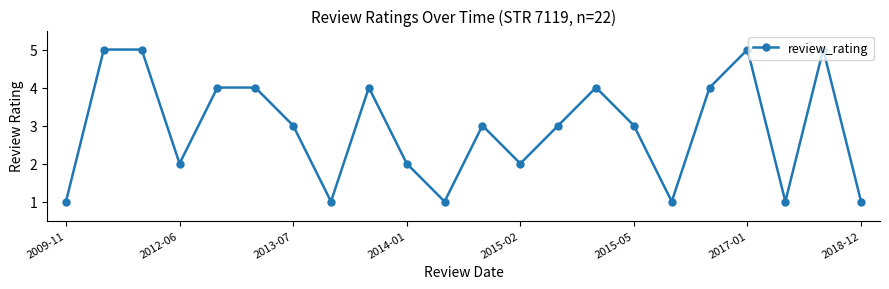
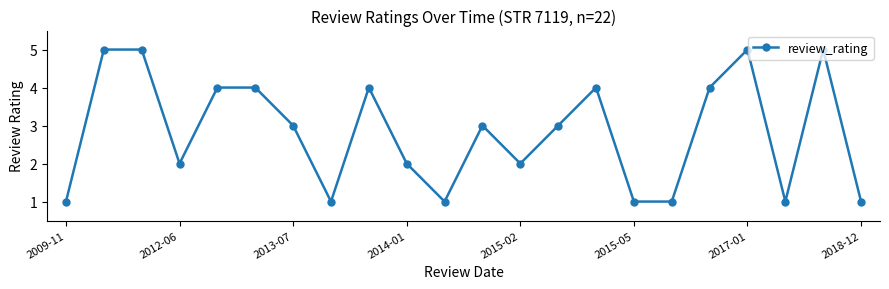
  {
    "2009-11": 1,
    "2015-02": 2,
-   "2015-05": 3,
+   "2015-05": 1,
    "2017-01": 5,
    "2018-12": 1
  }
